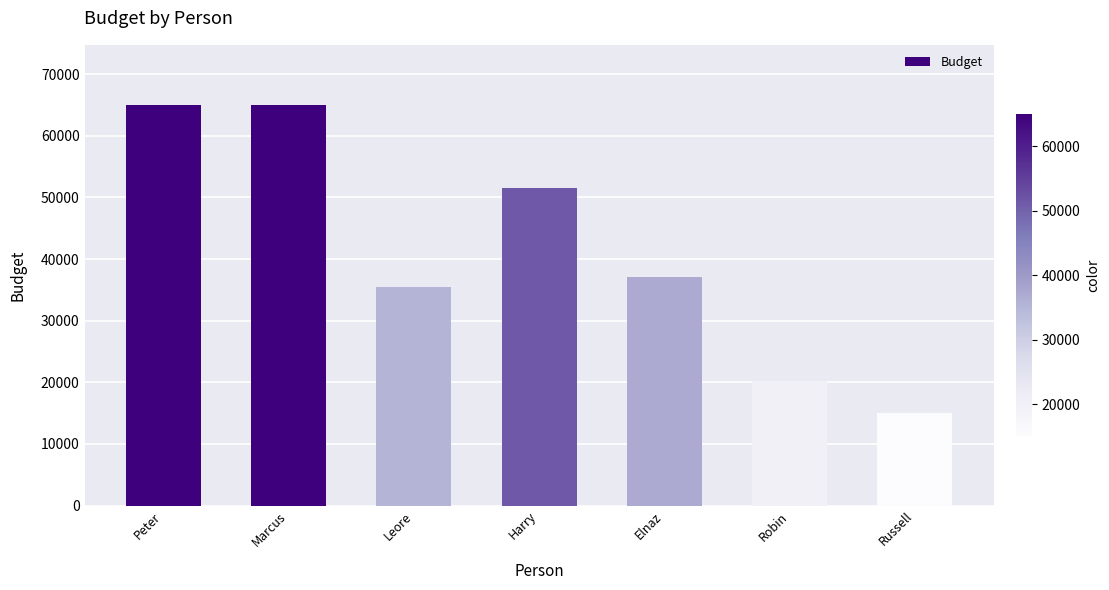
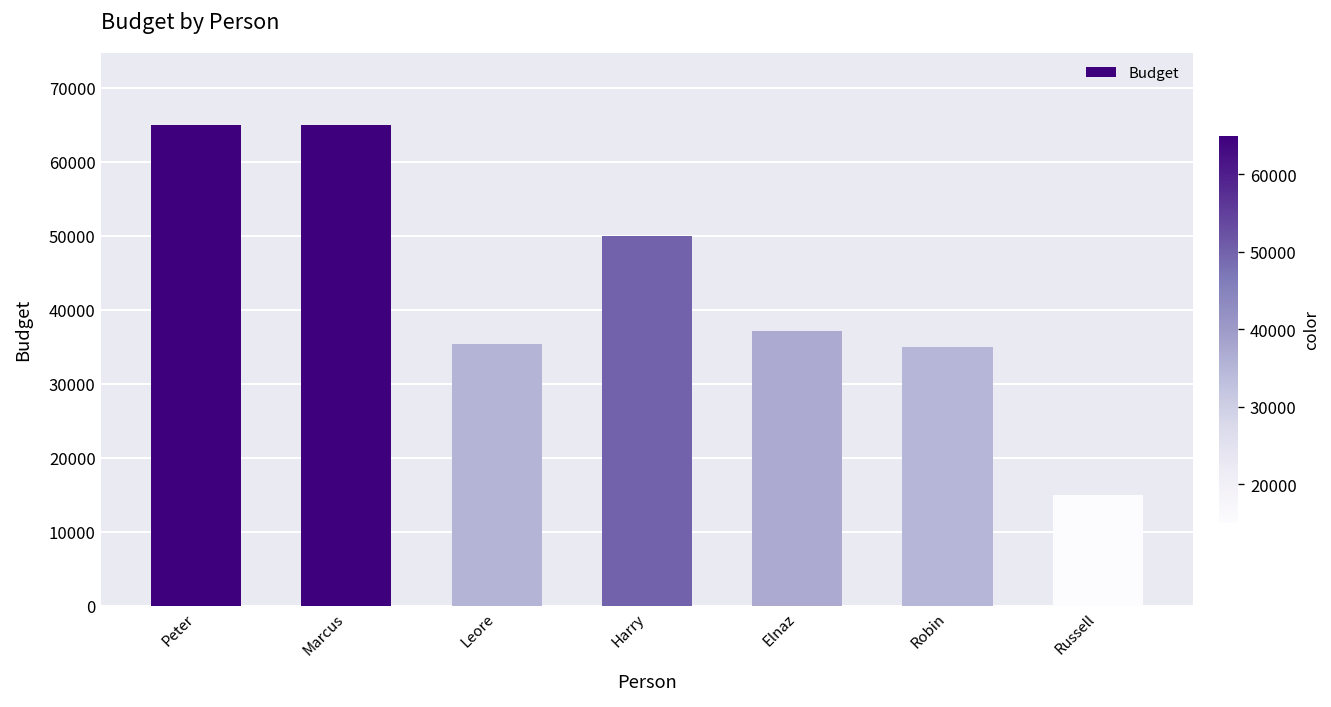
  {
    "Peter": 65000,
    "Marcus": 65000,
    "Leore": 35000,
-   "Harry": 52000,
+   "Harry": 50000,
    "Elnaz": 37000,
-   "Robin": 20000,
+   "Robin": 35000,
    "Russell": 15000
  }
